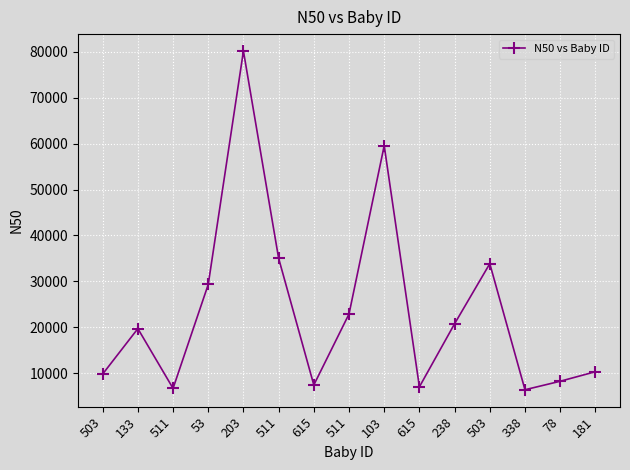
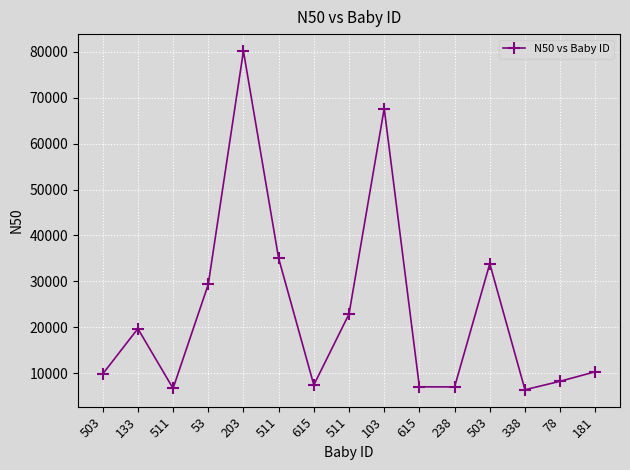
  {
    "133": 20000,
    "53": 29000,
    "203": 80000,
-   "103": 60000,
-   "238": 21000,
+   "103": 68000,
+   "238": 7000,
    "338": 6000,
    "78": 8000,
    "181": 10000
  }
